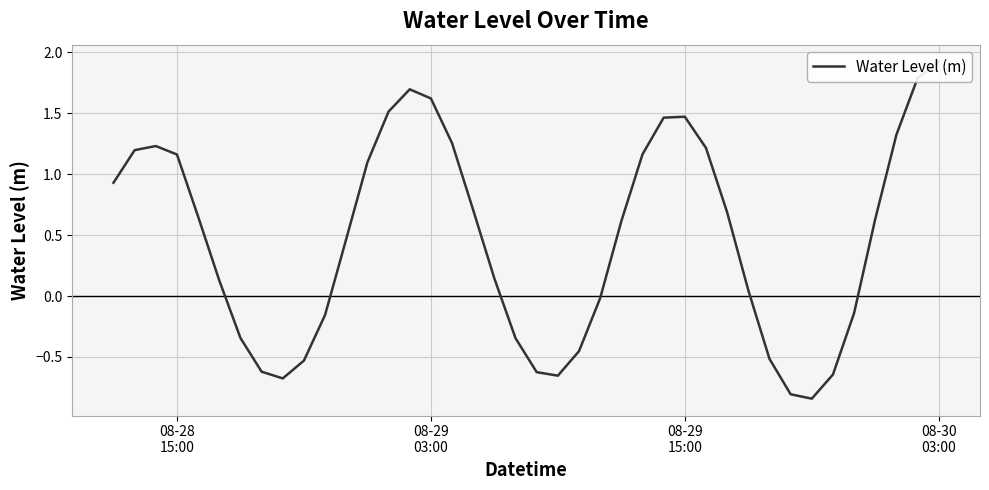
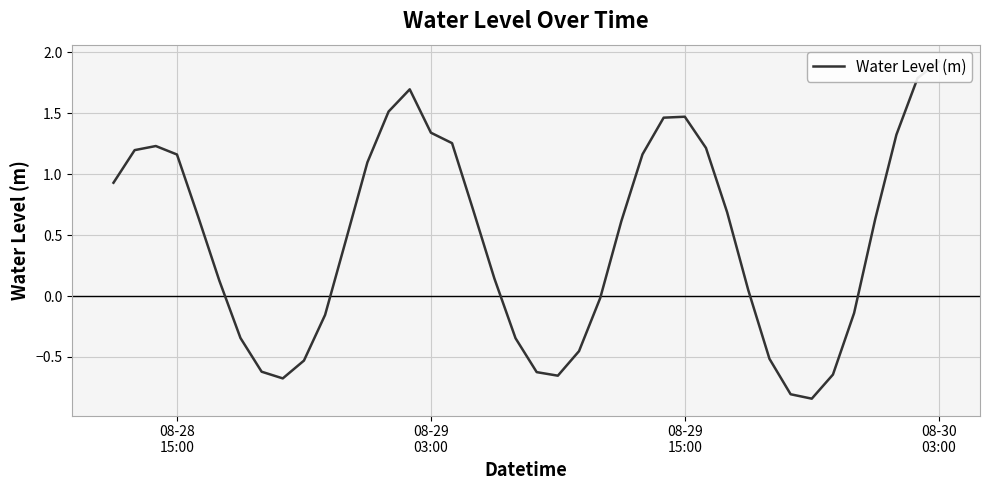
  {
    "08-28 15:00": 1.16,
-   "08-29 03:00": 1.62,
+   "08-29 03:00": 1.34,
    "08-29 15:00": 1.47
  }
